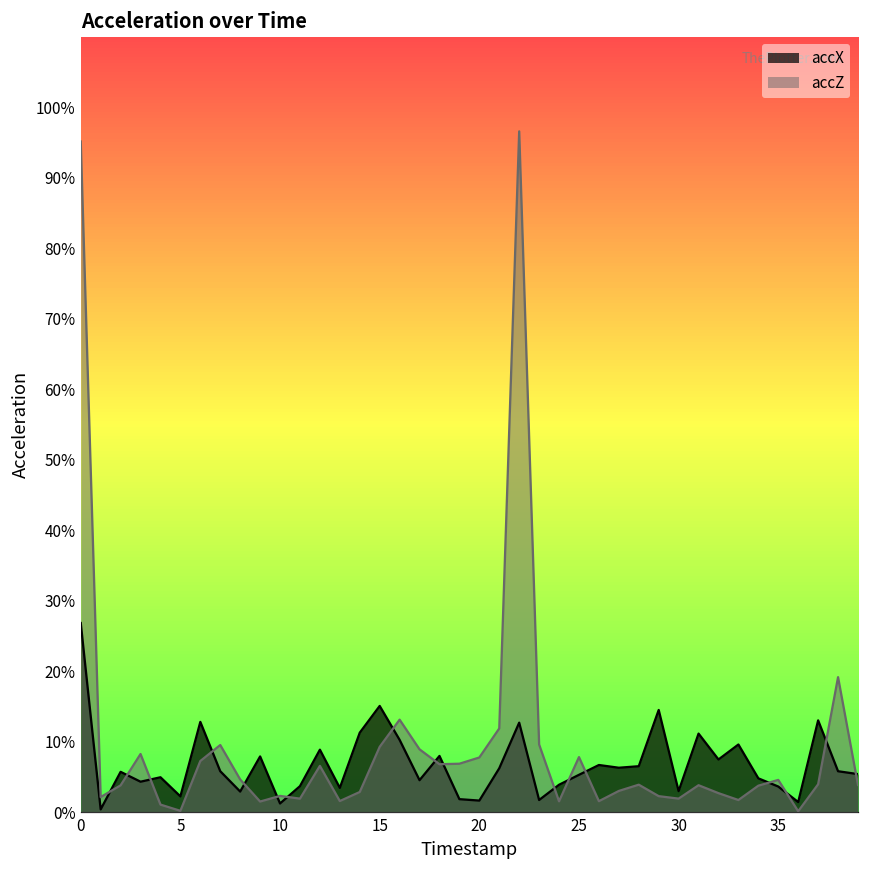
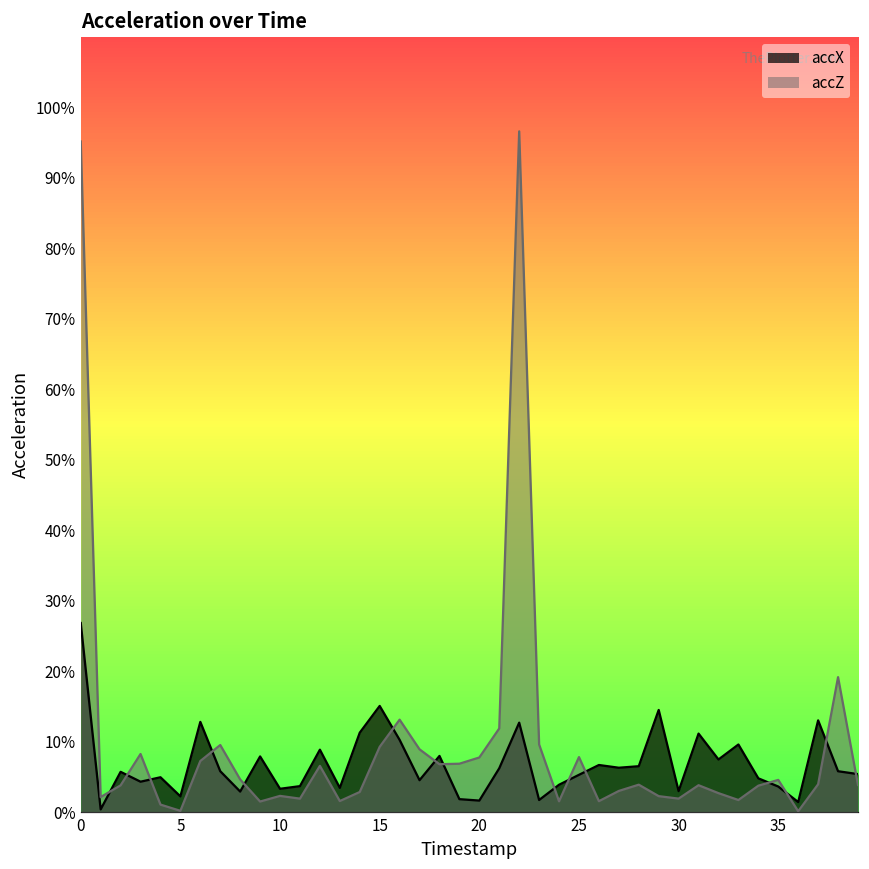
  {
    "accX": {
      "0": "27%",
      "5": "2%",
-     "10": "1%",
+     "10": "3%",
      "15": "15%",
      "20": "2%",
      "25": "5%",
      "30": "3%",
      "35": "4%"
    },
    "accZ": {
      "0": "95%",
      "5": "0%",
      "10": "2%",
      "15": "9%",
      "20": "8%",
      "25": "8%",
      "30": "2%",
      "35": "5%"
    }
  }
